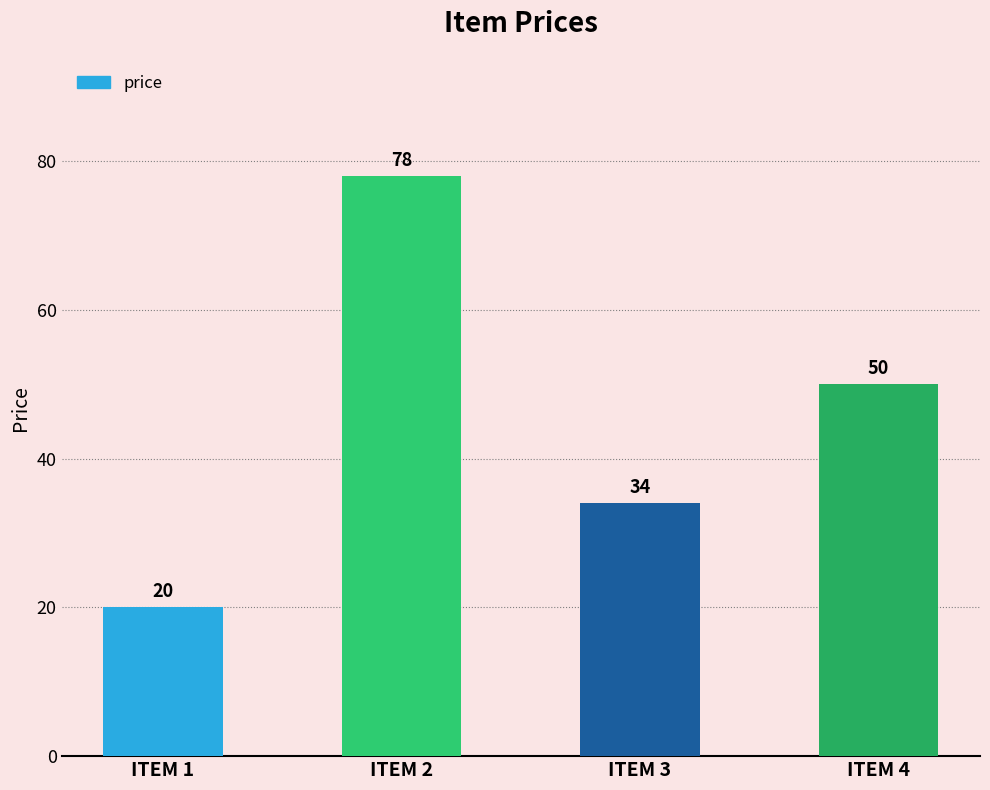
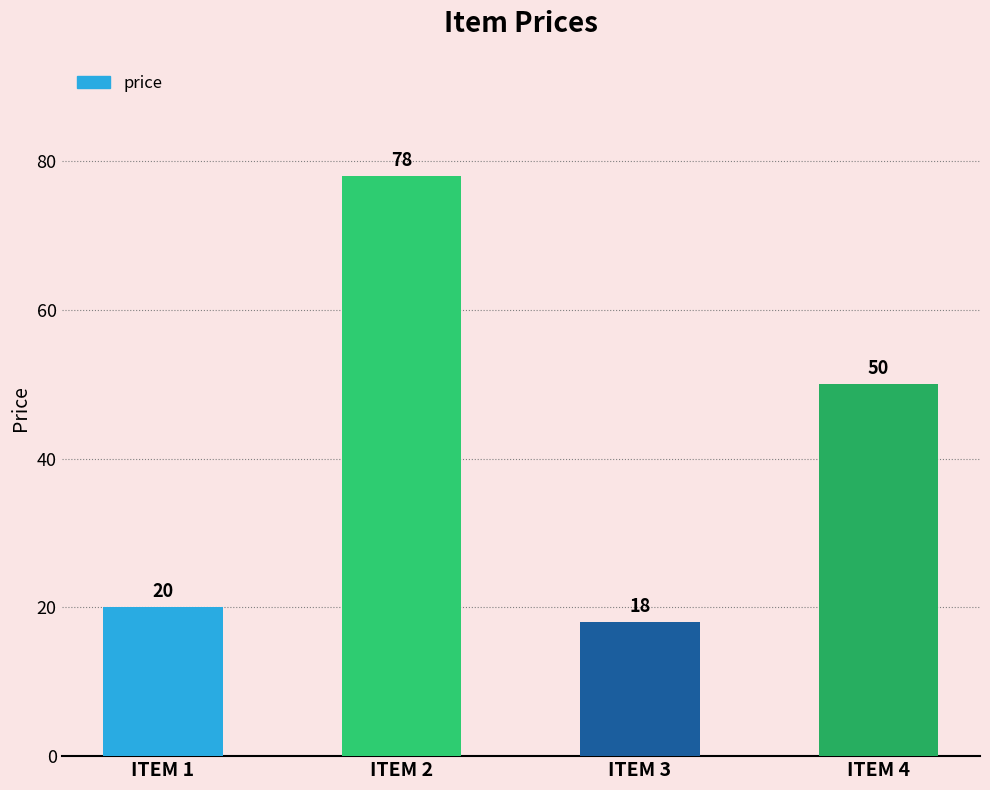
  {
    "ITEM 1": 20,
    "ITEM 2": 78,
-   "ITEM 3": 34,
+   "ITEM 3": 18,
    "ITEM 4": 50
  }
